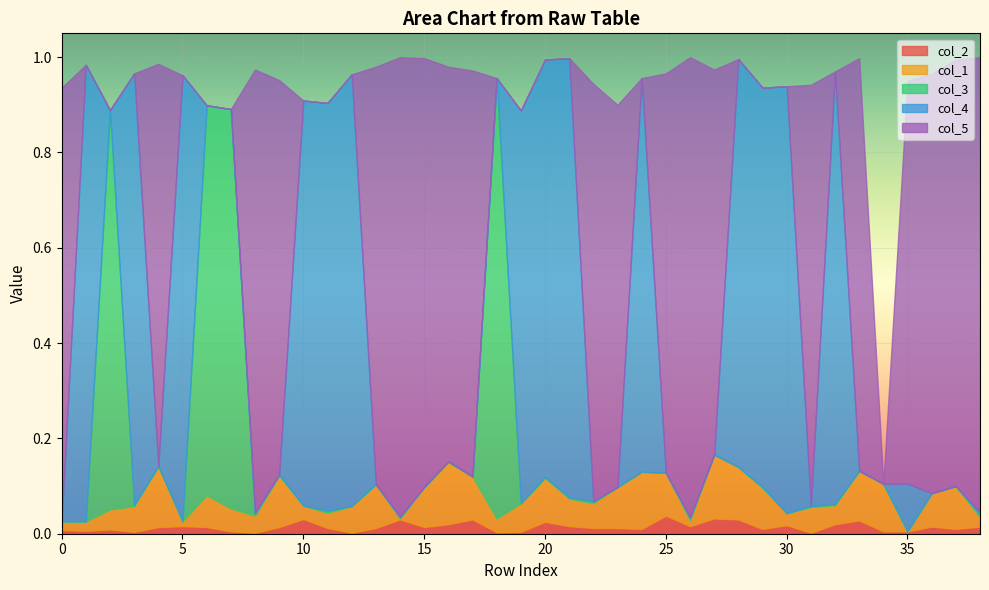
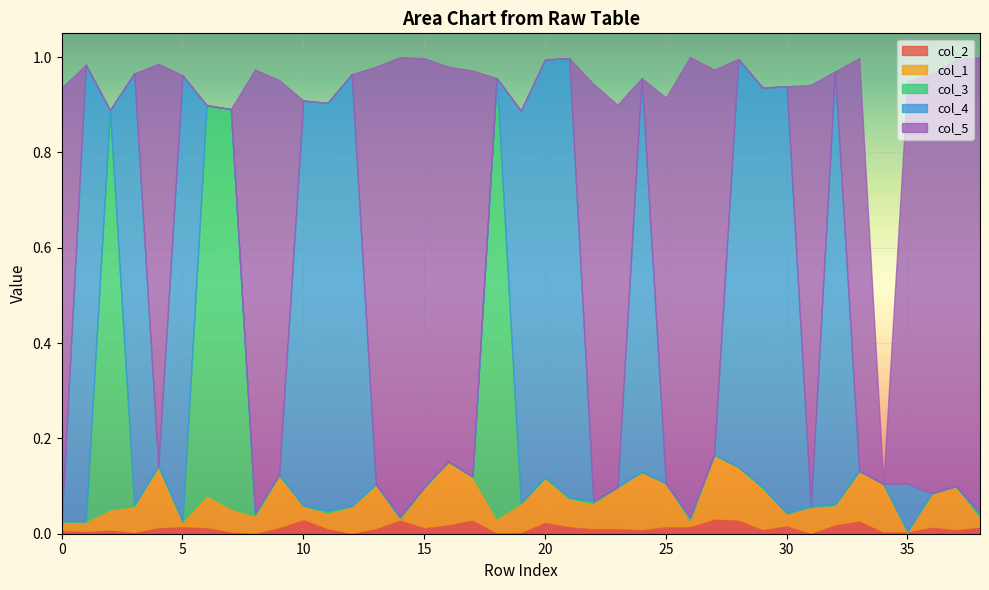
  {
    "col_2": {
      "0": 0.01,
      "5": 0.02,
      "10": 0.03,
      "15": 0.01,
      "20": 0.03,
-     "25": 0.04,
+     "25": 0.02,
      "30": 0.02
    },
    "col_4": {
      "35": 0.10
    },
    "col_5": {
      "0": 0.91,
      "15": 0.90,
-     "25": 0.84
+     "25": 0.81
    }
  }
